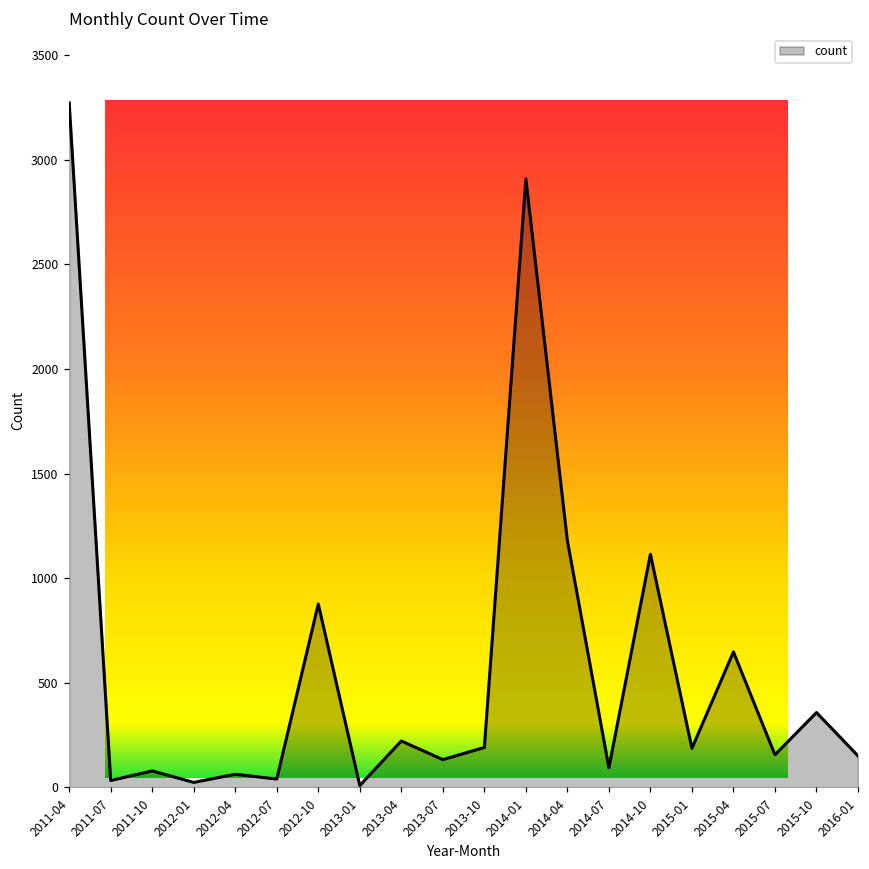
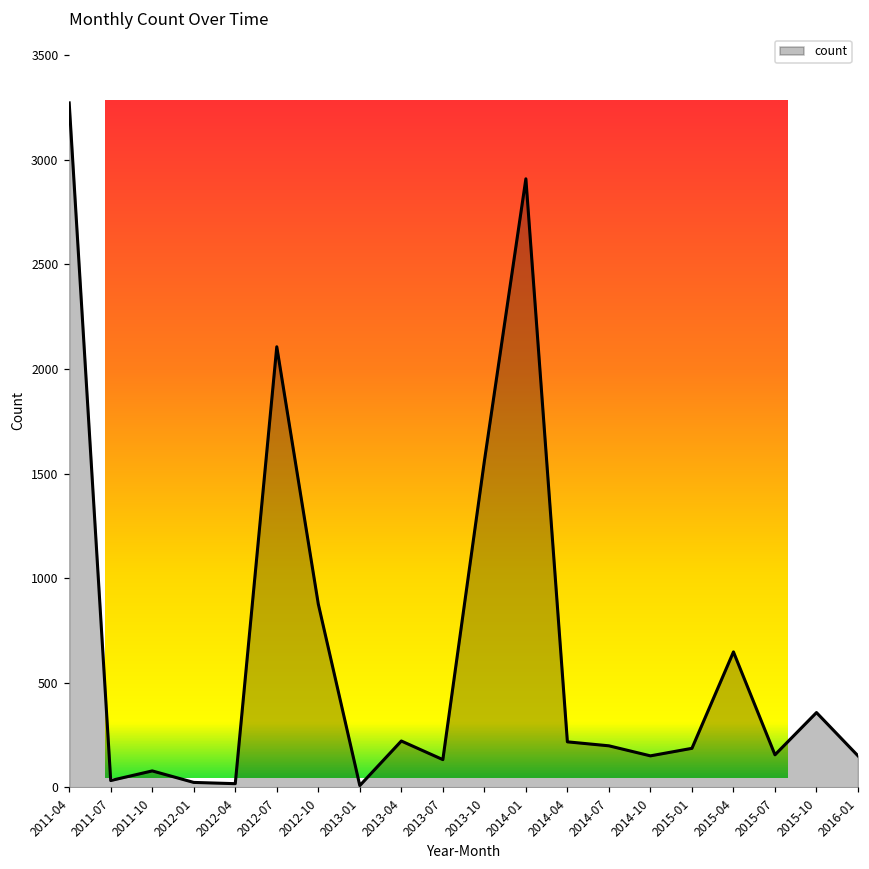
  {
    "2011-04": 3270,
    "2011-07": 30,
    "2011-10": 80,
    "2012-01": 20,
-   "2012-04": 60,
-   "2012-07": 40,
+   "2012-04": 20,
+   "2012-07": 2110,
    "2012-10": 880,
    "2013-01": 10,
    "2013-04": 220,
    "2013-07": 130,
-   "2013-10": 190,
+   "2013-10": 1560,
    "2014-01": 2910,
-   "2014-04": 1180,
-   "2014-07": 90,
-   "2014-10": 1110,
+   "2014-04": 220,
+   "2014-07": 200,
+   "2014-10": 150,
    "2015-01": 190,
    "2015-04": 650,
    "2015-07": 160,
    "2015-10": 360,
    "2016-01": 150
  }
